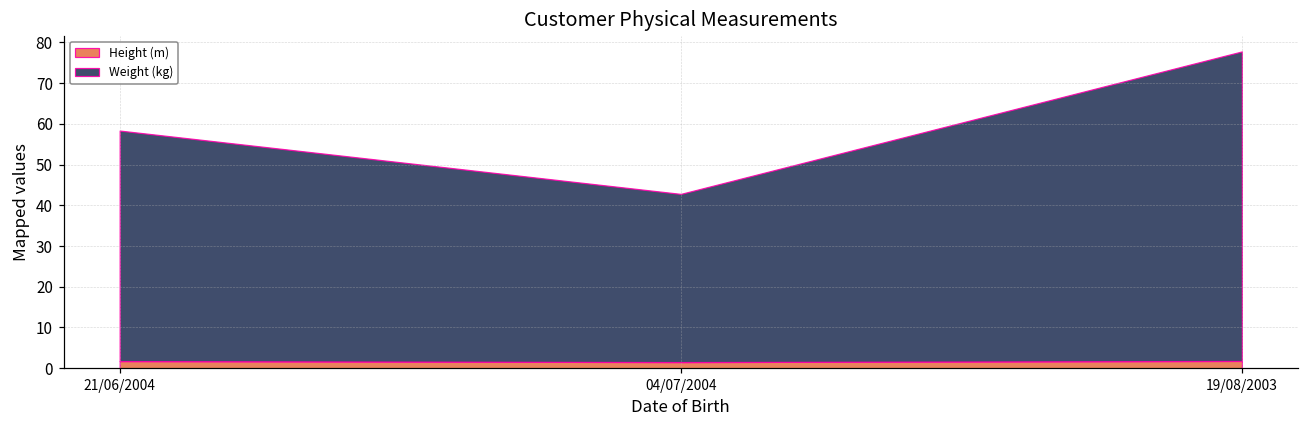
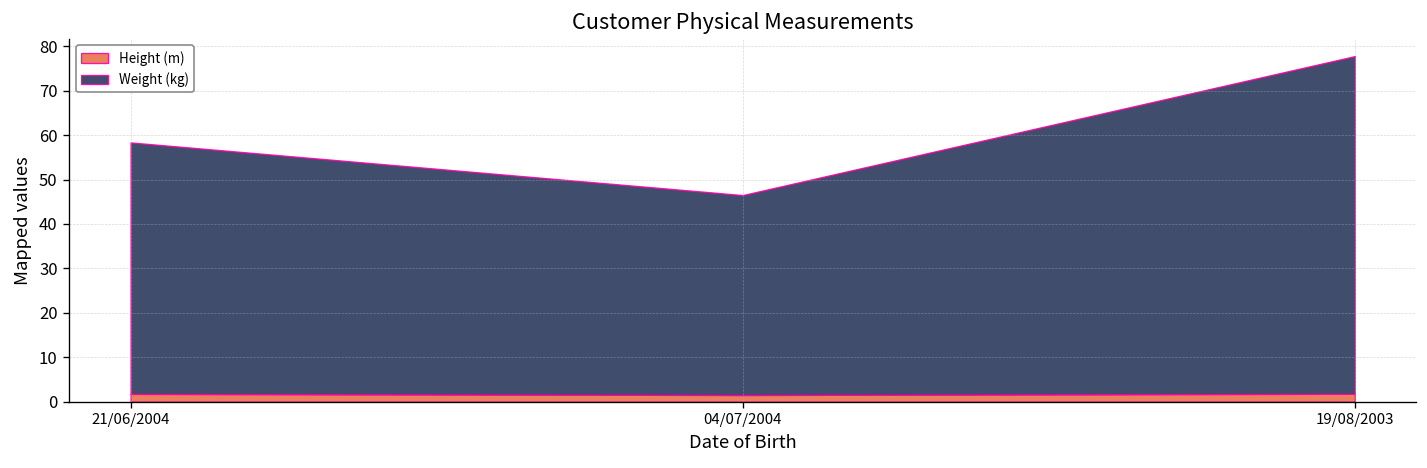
  {
    "Height (m)": {
      "21/06/2004": 2,
      "04/07/2004": 2,
      "19/08/2003": 2
    },
    "Weight (kg)": {
      "21/06/2004": 57,
-     "04/07/2004": 41,
+     "04/07/2004": 45,
      "19/08/2003": 76
    }
  }
